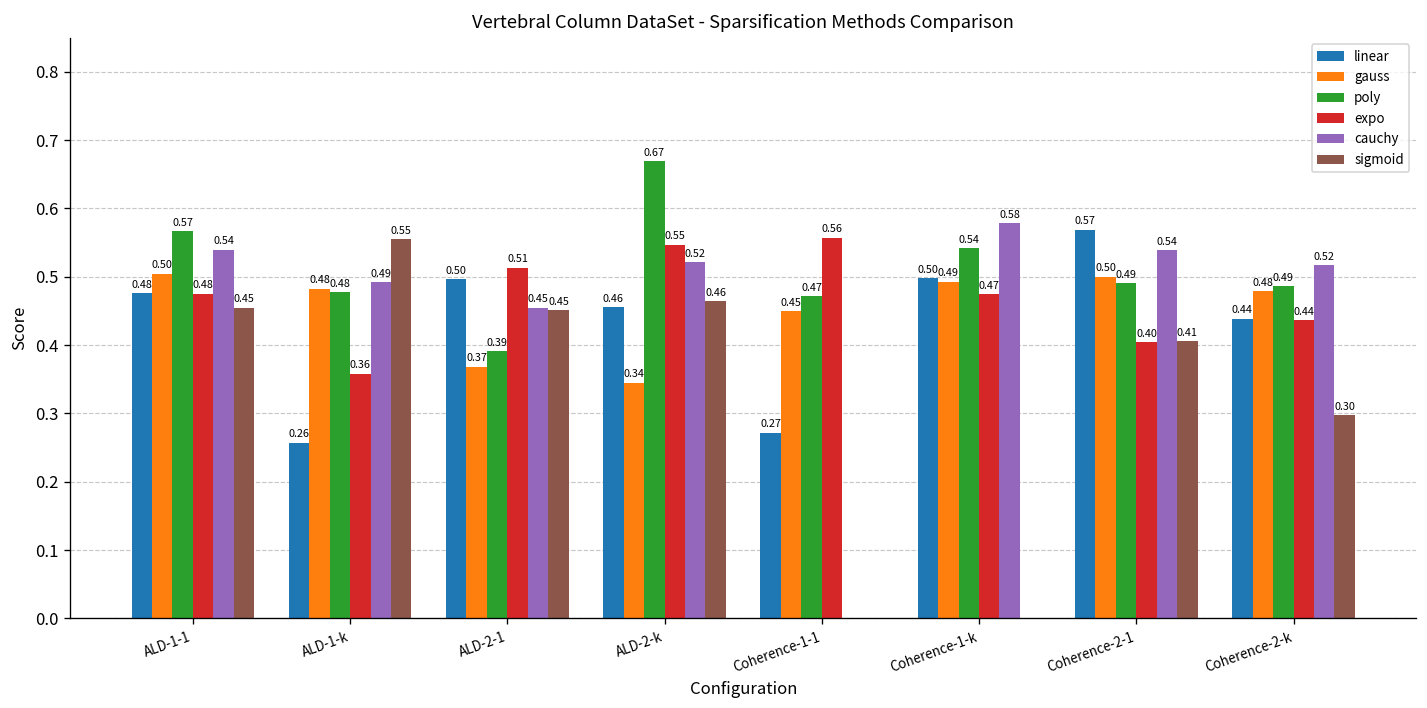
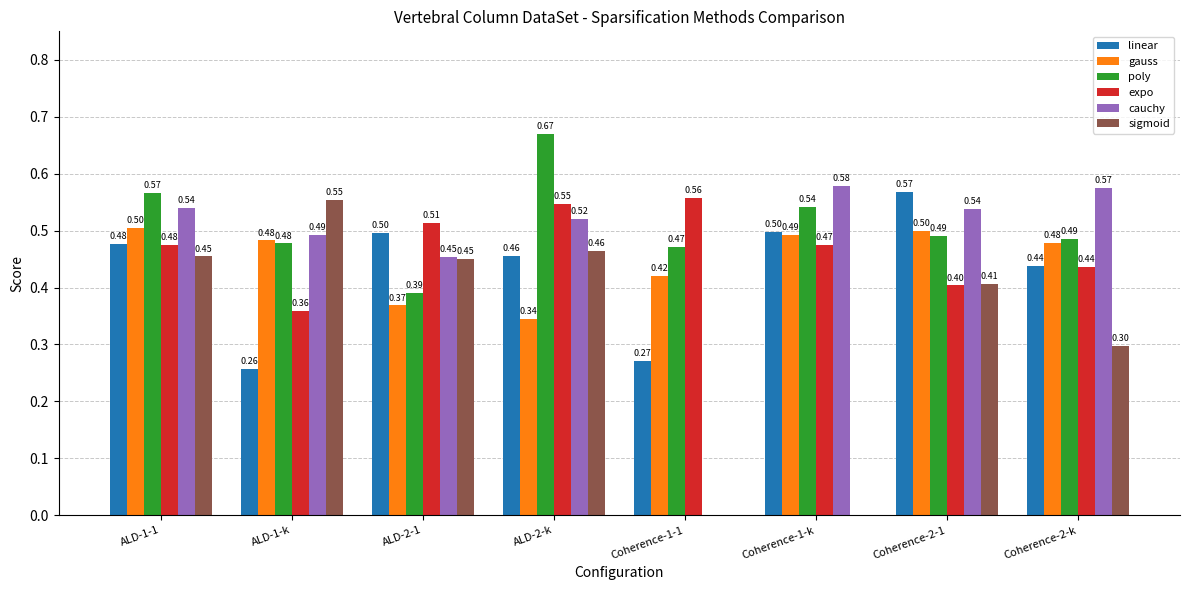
  {
    "linear": {
      "ALD-1-1": 0.48,
      "ALD-1-k": 0.26,
      "ALD-2-1": 0.50,
      "ALD-2-k": 0.46,
      "Coherence-1-1": 0.27,
      "Coherence-1-k": 0.50,
      "Coherence-2-1": 0.57,
      "Coherence-2-k": 0.44
    },
    "gauss": {
      "ALD-1-1": 0.50,
      "ALD-1-k": 0.48,
      "ALD-2-1": 0.37,
      "ALD-2-k": 0.34,
-     "Coherence-1-1": 0.45,
+     "Coherence-1-1": 0.42,
      "Coherence-1-k": 0.49,
      "Coherence-2-1": 0.50,
      "Coherence-2-k": 0.48
    },
    "poly": {
      "ALD-1-1": 0.57,
      "ALD-1-k": 0.48,
      "ALD-2-1": 0.39,
      "ALD-2-k": 0.67,
      "Coherence-1-1": 0.47,
      "Coherence-1-k": 0.54,
      "Coherence-2-1": 0.49,
      "Coherence-2-k": 0.49
    },
    "expo": {
      "ALD-1-1": 0.48,
      "ALD-1-k": 0.36,
      "ALD-2-1": 0.51,
      "ALD-2-k": 0.55,
      "Coherence-1-1": 0.56,
      "Coherence-1-k": 0.47,
      "Coherence-2-1": 0.40,
      "Coherence-2-k": 0.44
    },
    "cauchy": {
      "ALD-1-1": 0.54,
      "ALD-1-k": 0.49,
      "ALD-2-1": 0.45,
      "ALD-2-k": 0.52,
      "Coherence-1-k": 0.58,
      "Coherence-2-1": 0.54,
-     "Coherence-2-k": 0.52
+     "Coherence-2-k": 0.57
    },
    "sigmoid": {
      "ALD-1-1": 0.45,
      "ALD-1-k": 0.55,
      "ALD-2-1": 0.45,
      "ALD-2-k": 0.46,
      "Coherence-2-1": 0.41,
      "Coherence-2-k": 0.30
    }
  }
